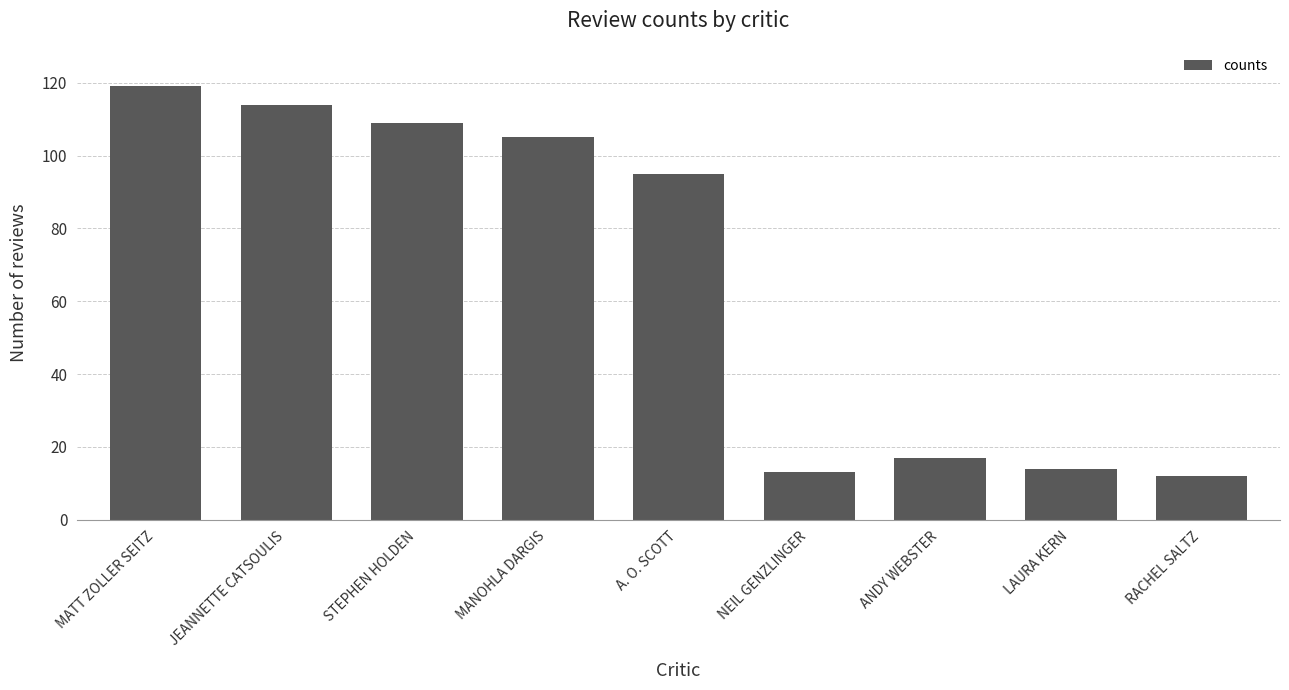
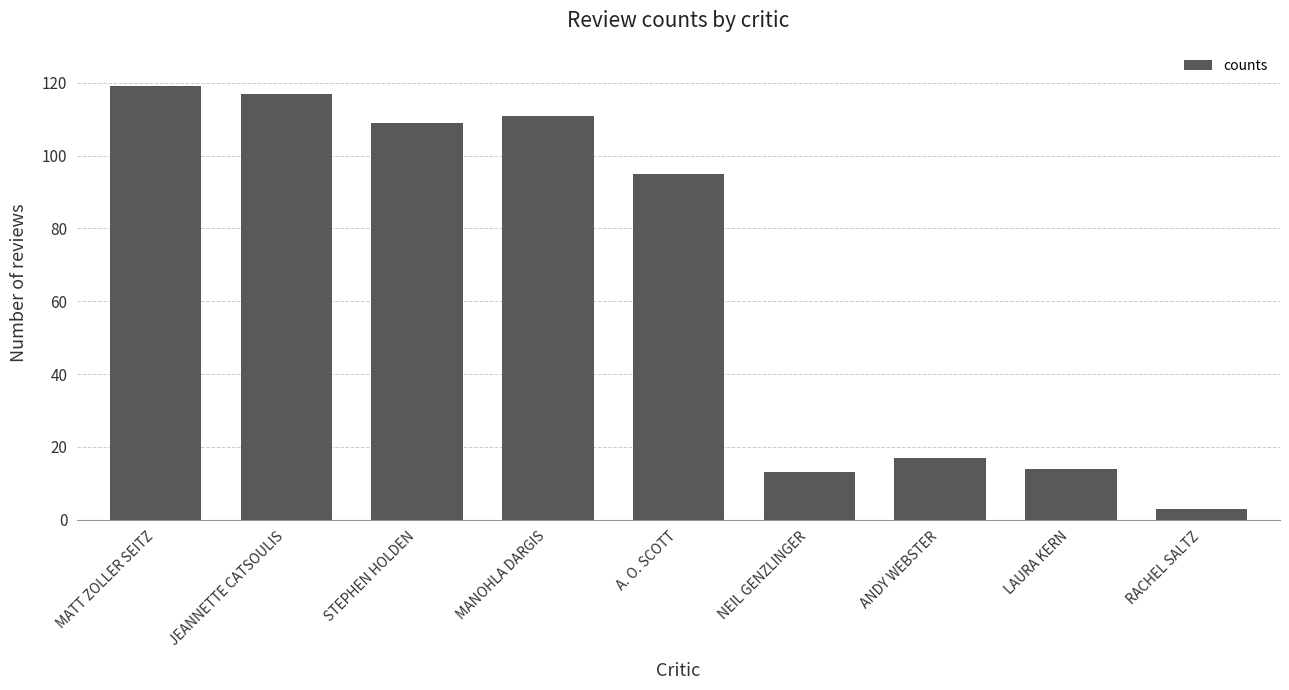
  {
    "MATT ZOLLER SEITZ": 119,
-   "JEANNETTE CATSOULIS": 114,
+   "JEANNETTE CATSOULIS": 117,
    "STEPHEN HOLDEN": 109,
-   "MANOHLA DARGIS": 105,
+   "MANOHLA DARGIS": 111,
    "A. O. SCOTT": 95,
    "NEIL GENZLINGER": 13,
    "ANDY WEBSTER": 17,
    "LAURA KERN": 14,
-   "RACHEL SALTZ": 12
+   "RACHEL SALTZ": 3
  }
